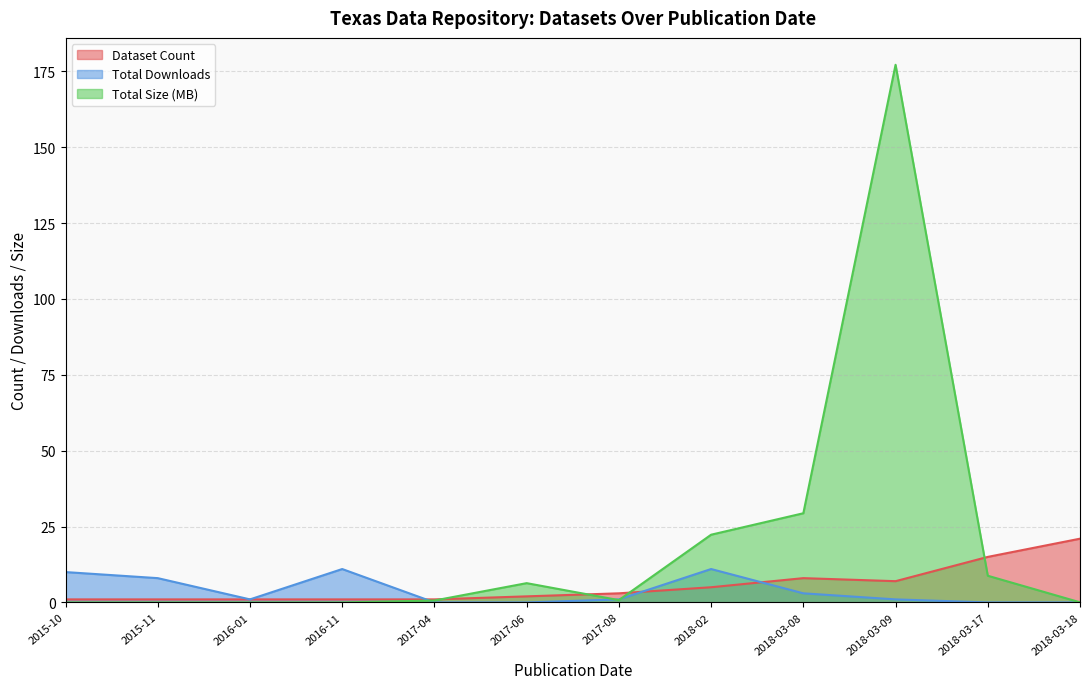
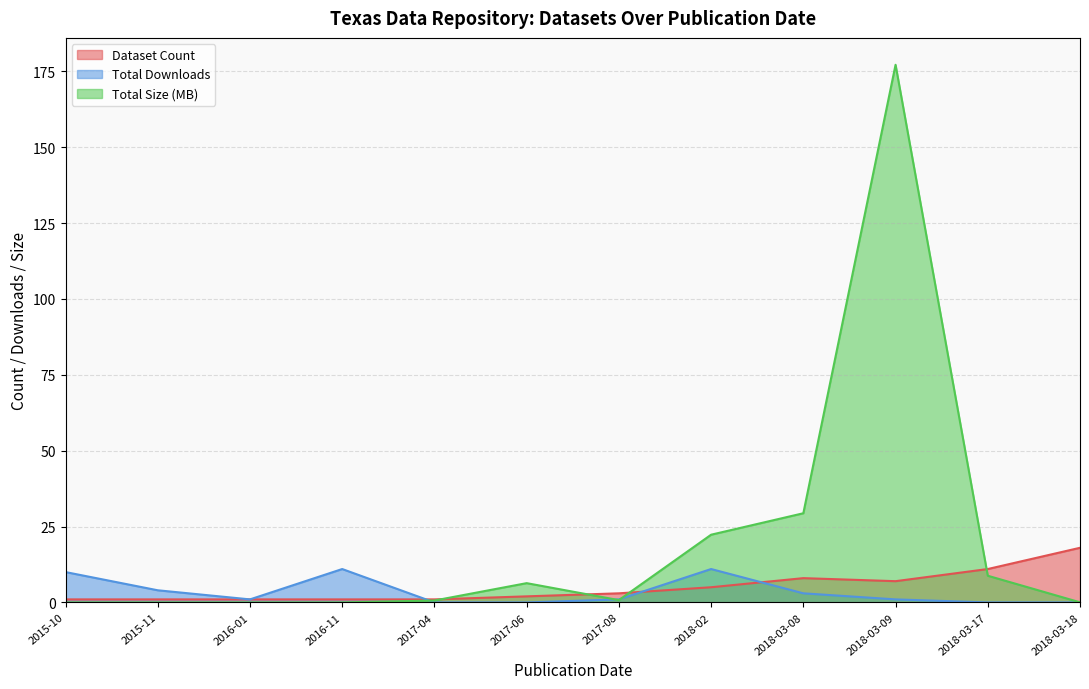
  {
    "Dataset Count": {
      "2015-10": 1,
      "2015-11": 1,
      "2016-11": 1,
      "2017-06": 2,
      "2017-08": 3,
      "2018-02": 5,
      "2018-03-08": 8,
      "2018-03-09": 7,
-     "2018-03-17": 15,
-     "2018-03-18": 21
+     "2018-03-17": 11,
+     "2018-03-18": 18
    },
    "Total Downloads": {
      "2015-10": 10,
-     "2015-11": 8,
+     "2015-11": 4,
      "2016-11": 11,
      "2017-06": 0,
      "2018-02": 11,
      "2018-03-08": 3,
      "2018-03-09": 1,
      "2018-03-17": 0
    },
    "Total Size (MB)": {
      "2015-10": 0,
      "2015-11": 0,
      "2016-01": 0,
      "2016-11": 0,
      "2017-06": 6,
      "2018-02": 22,
      "2018-03-08": 29,
      "2018-03-09": 177,
      "2018-03-17": 9
    }
  }
